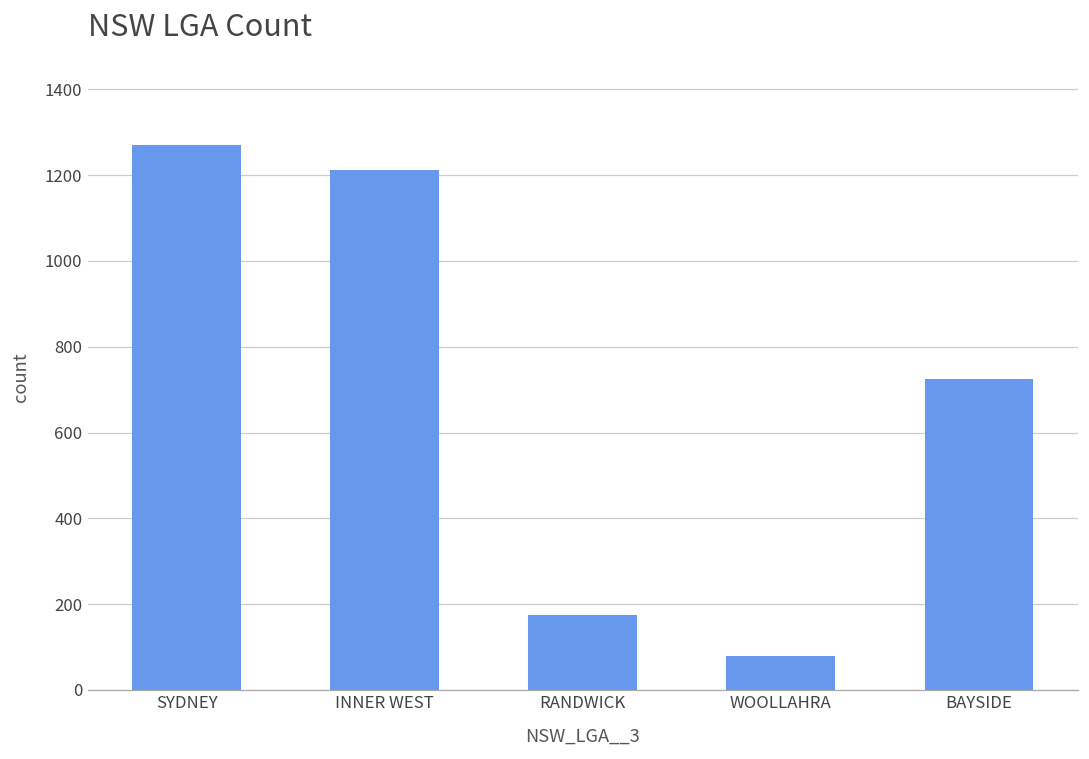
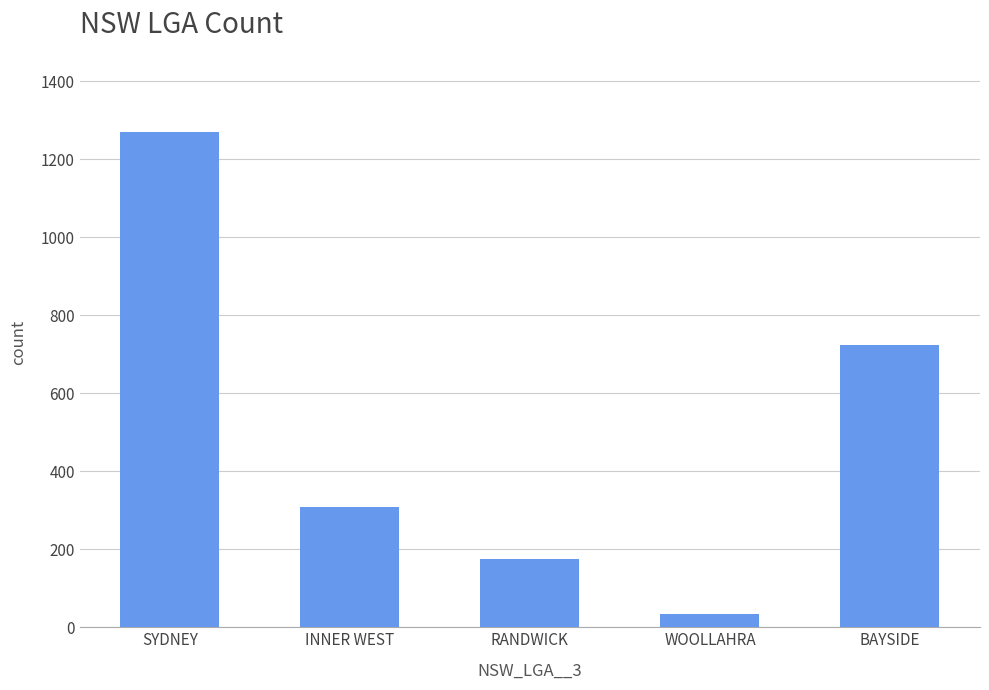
  {
    "SYDNEY": 1270,
-   "INNER WEST": 1210,
+   "INNER WEST": 310,
    "RANDWICK": 180,
-   "WOOLLAHRA": 80,
+   "WOOLLAHRA": 40,
    "BAYSIDE": 720
  }
